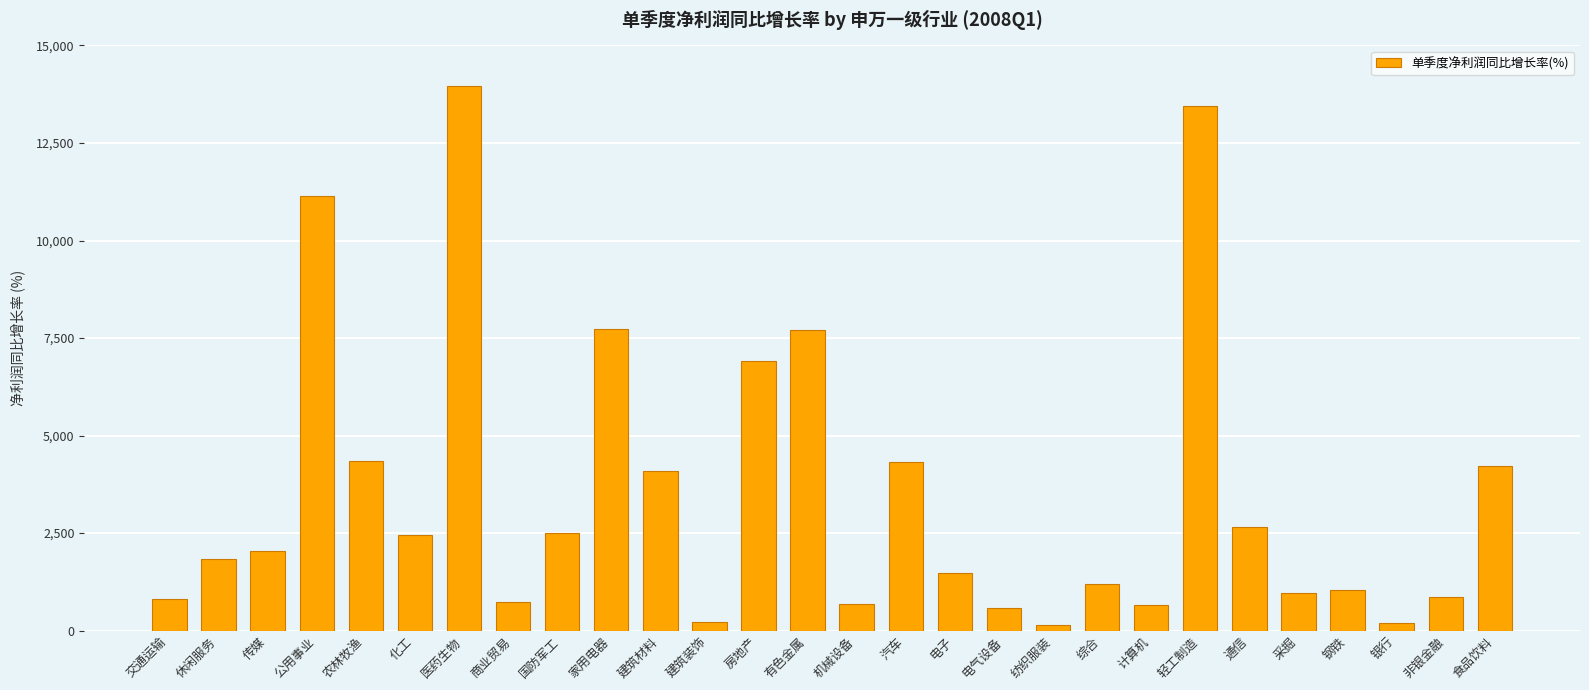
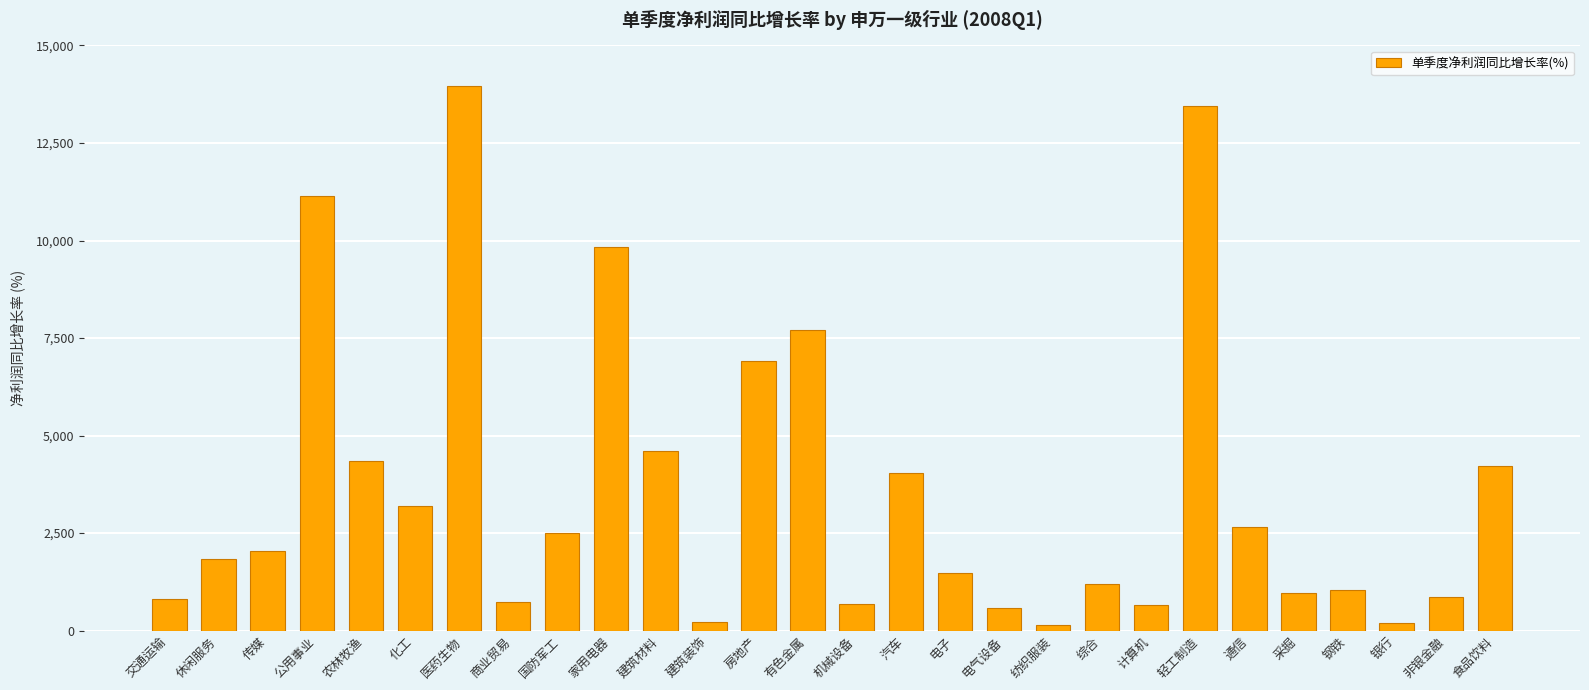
  {
    "交通运输": "800",
    "休闲服务": "1,800",
    "传媒": "2,000",
    "公用事业": "11,100",
    "农林牧渔": "4,300",
-   "化工": "2,400",
+   "化工": "3,200",
    "医药生物": "14,000",
    "商业贸易": "700",
    "国防军工": "2,500",
-   "家用电器": "7,700",
-   "建筑材料": "4,100",
+   "家用电器": "9,800",
+   "建筑材料": "4,600",
    "建筑装饰": "200",
    "房地产": "6,900",
    "有色金属": "7,700",
    "机械设备": "700",
-   "汽车": "4,300",
+   "汽车": "4,000",
    "电子": "1,500",
    "电气设备": "600",
    "纺织服装": "100",
    "综合": "1,200",
    "计算机": "600",
    "轻工制造": "13,400",
    "通信": "2,700",
    "采掘": "1,000",
    "钢铁": "1,000",
    "银行": "200",
    "非银金融": "900",
    "食品饮料": "4,200"
  }
